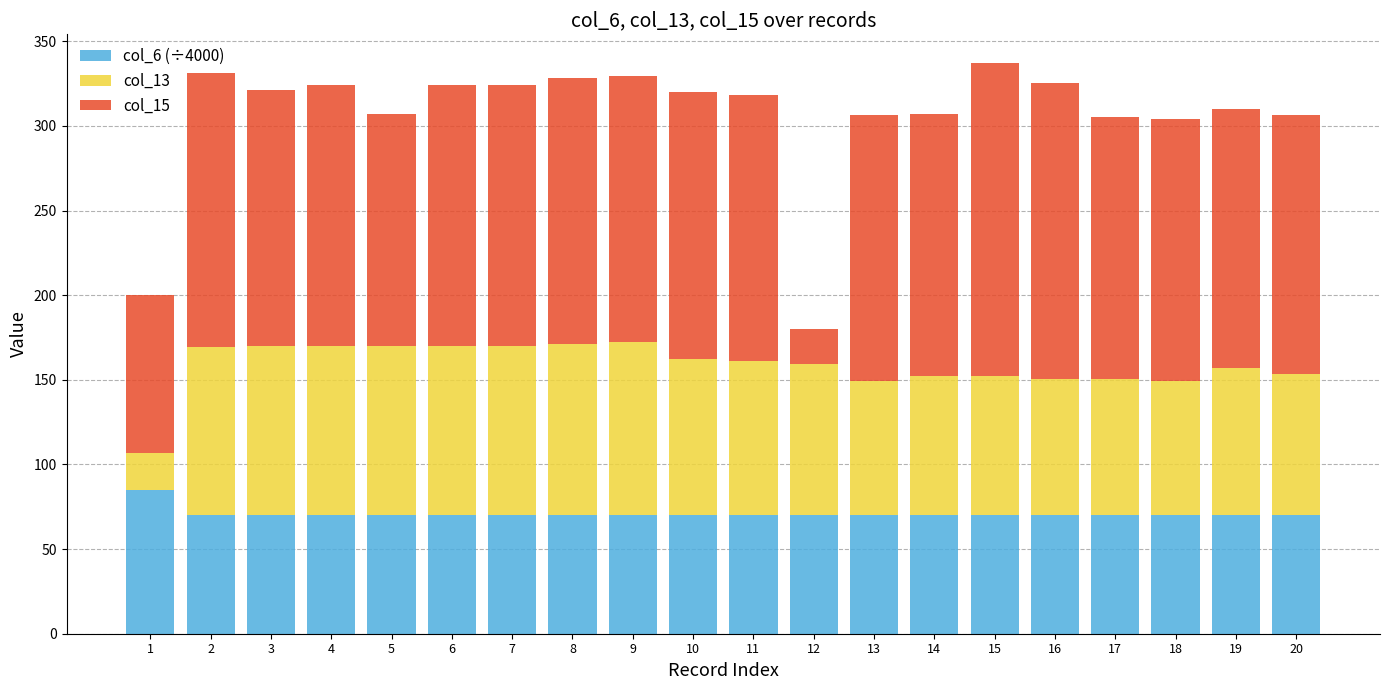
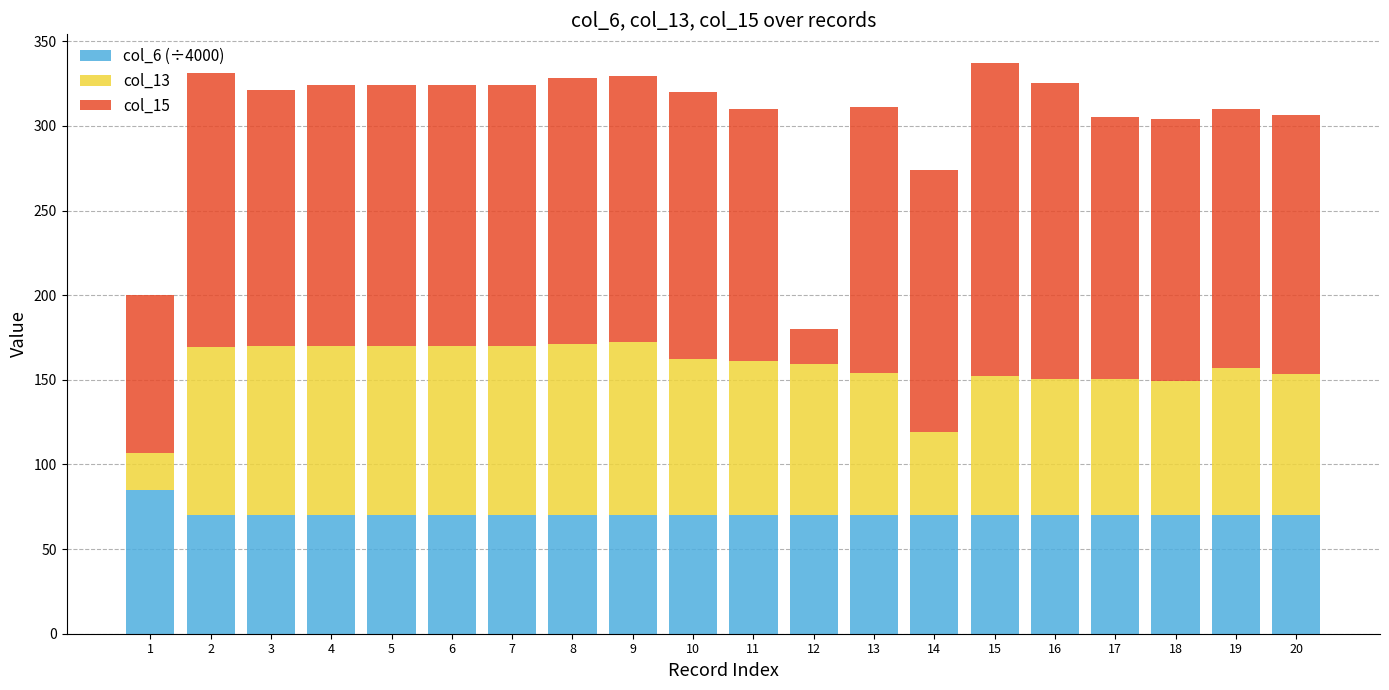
  {
    "col_6 (÷4000)": {
      "1": 85,
      "2": 70,
      "3": 70,
      "4": 70,
      "5": 70,
      "6": 70,
      "7": 70,
      "8": 70,
      "9": 70,
      "10": 70,
      "11": 70,
      "12": 70,
      "13": 70,
      "14": 70,
      "15": 70,
      "16": 70,
      "17": 70,
      "18": 70,
      "19": 70,
      "20": 70
    },
    "col_13": {
      "1": 22,
      "2": 99,
      "3": 100,
      "4": 100,
      "5": 100,
      "6": 100,
      "7": 100,
      "8": 101,
      "9": 102,
      "10": 92,
      "11": 91,
      "12": 89,
-     "13": 79,
-     "14": 82,
+     "13": 84,
+     "14": 49,
      "15": 82,
      "16": 80,
      "17": 80,
      "18": 79,
      "19": 87,
      "20": 83
    },
    "col_15": {
      "1": 93,
      "2": 162,
      "3": 151,
      "4": 154,
-     "5": 137,
+     "5": 154,
      "6": 154,
      "7": 154,
      "8": 157,
      "9": 157,
      "10": 158,
-     "11": 157,
+     "11": 149,
      "12": 21,
      "13": 157,
      "14": 155,
      "15": 185,
      "16": 175,
      "17": 155,
      "18": 155,
      "19": 153,
      "20": 153
    }
  }
